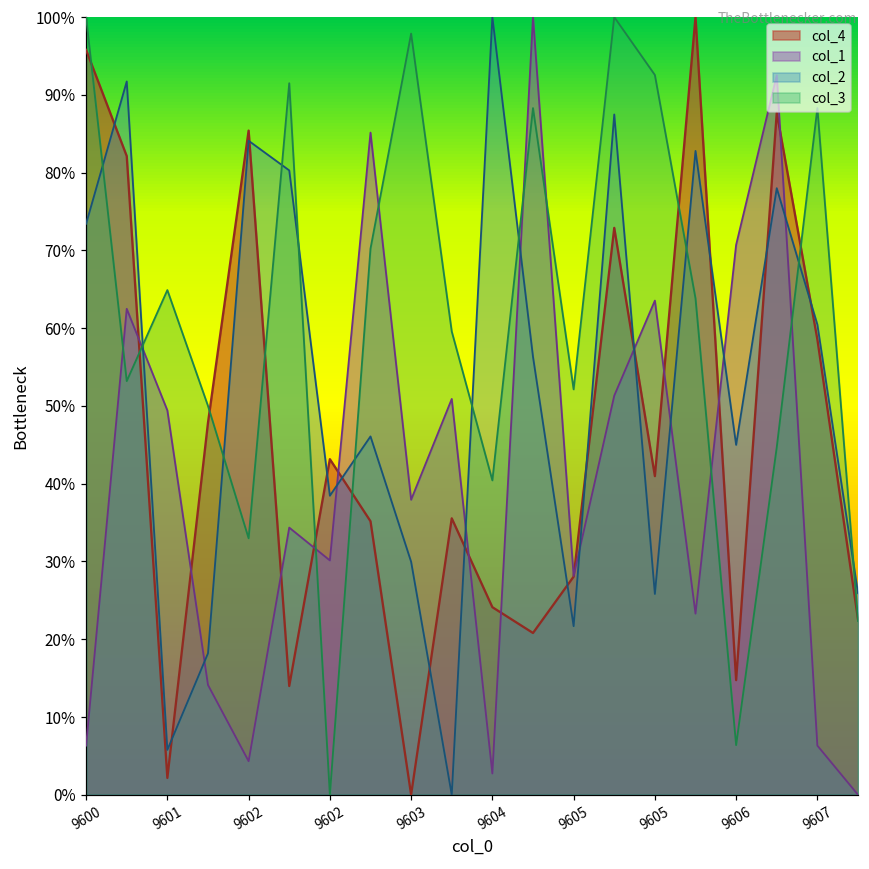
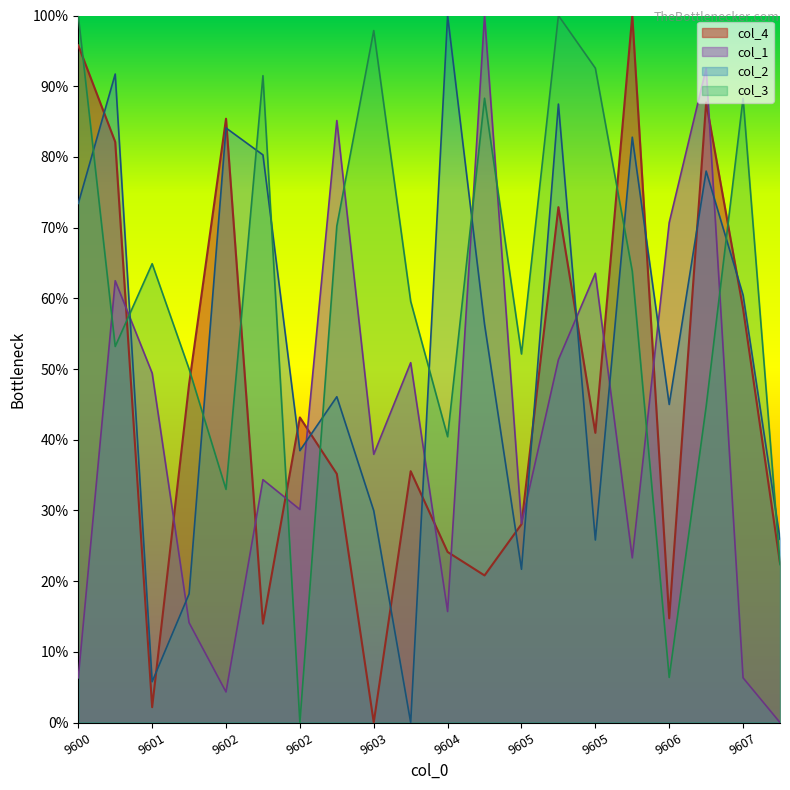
  {
    "col_4": {
      "9600": "96%",
      "9601": "2%",
      "9603": "0%",
      "9604": "24%",
      "9606": "15%",
      "9607": "59%"
    },
    "col_1": {
      "9600": "6%",
      "9601": "49%",
      "9603": "38%",
-     "9604": "3%",
+     "9604": "16%",
      "9606": "71%",
      "9607": "6%"
    }
  }
